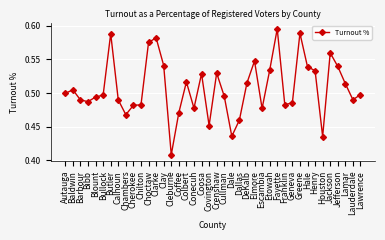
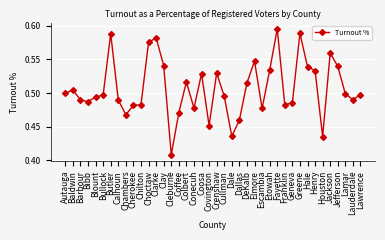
  {
    "Autauga": 0.50,
    "Baldwin": 0.50,
    "Barbour": 0.49,
    "Bibb": 0.49,
    "Blount": 0.49,
    "Bullock": 0.50,
    "Butler": 0.59,
    "Calhoun": 0.49,
    "Chambers": 0.47,
    "Cherokee": 0.48,
    "Chilton": 0.48,
    "Choctaw": 0.58,
    "Clarke": 0.58,
    "Clay": 0.54,
    "Cleburne": 0.41,
    "Coffee": 0.47,
    "Colbert": 0.52,
    "Conecuh": 0.48,
    "Coosa": 0.53,
    "Covington": 0.45,
    "Crenshaw": 0.53,
    "Cullman": 0.50,
    "Dale": 0.44,
    "Dallas": 0.46,
    "DeKalb": 0.52,
    "Elmore": 0.55,
    "Escambia": 0.48,
    "Etowah": 0.53,
    "Fayette": 0.60,
    "Franklin": 0.48,
    "Geneva": 0.49,
    "Greene": 0.59,
    "Hale": 0.54,
    "Henry": 0.53,
    "Houston": 0.44,
    "Jackson": 0.56,
    "Jefferson": 0.54,
-   "Lamar": 0.51,
+   "Lamar": 0.50,
    "Lauderdale": 0.49,
    "Lawrence": 0.50
  }
